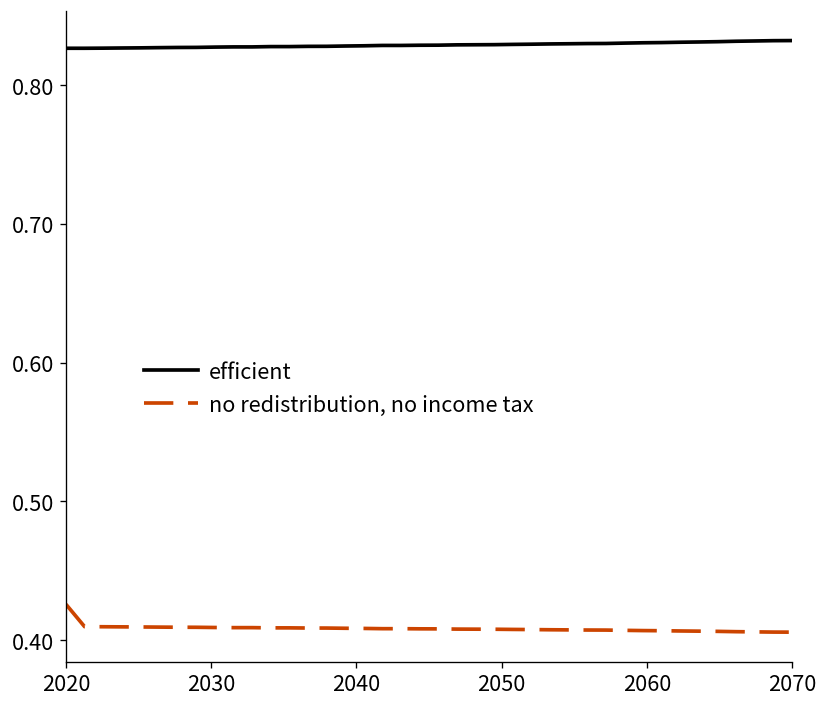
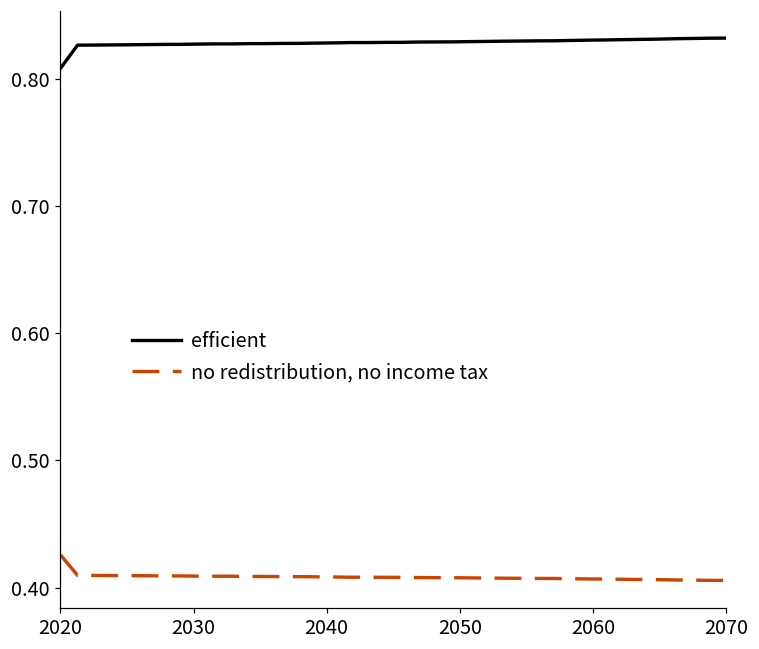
  {
    "efficient": {
-     "2020": 0.827,
+     "2020": 0.808,
      "2070": 0.832
    },
    "no redistribution, no income tax": {
      "2020": 0.426,
      "2070": 0.406
    }
  }
